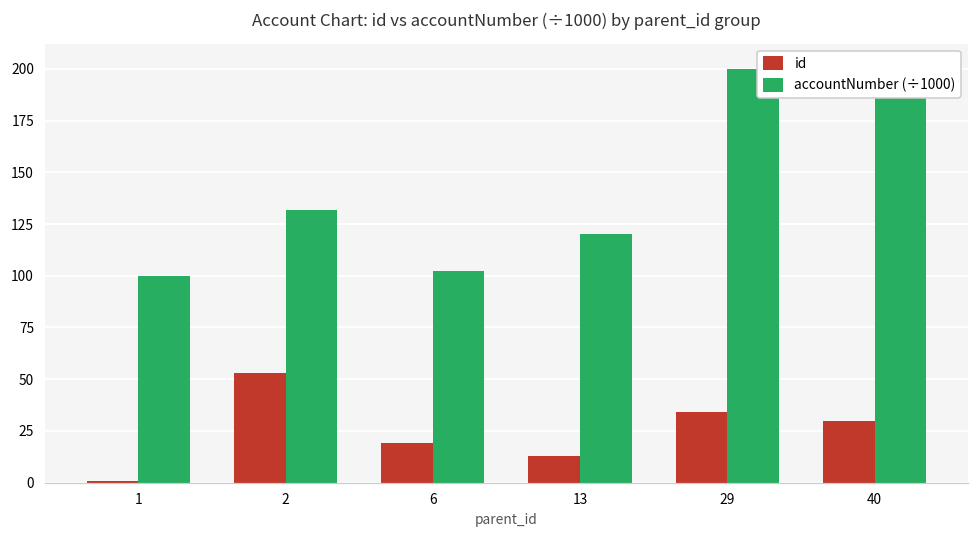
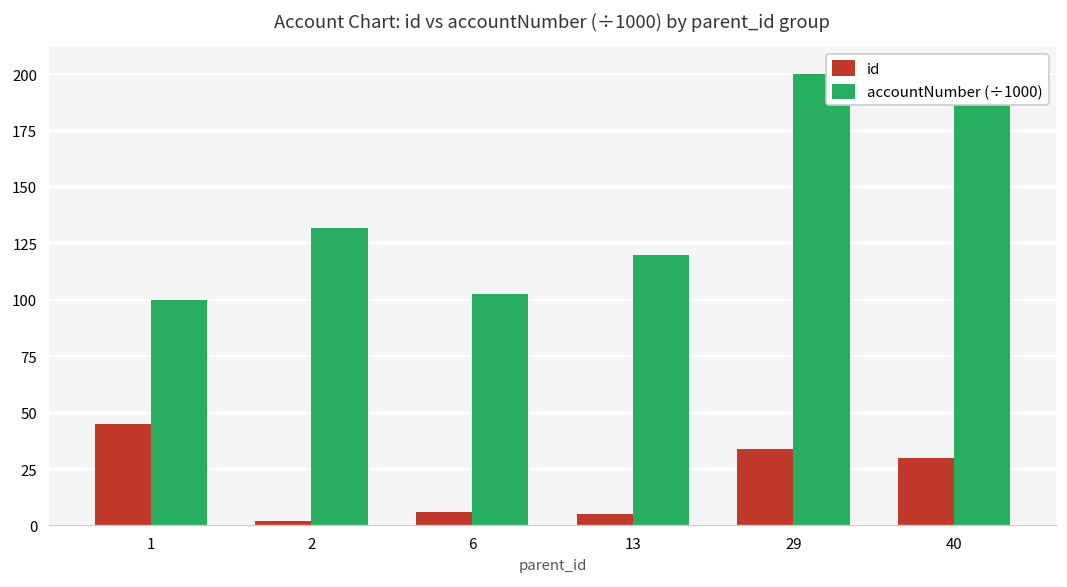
  {
    "id": {
-     "1": 1,
-     "2": 53,
-     "6": 19,
-     "13": 13,
+     "1": 45,
+     "2": 2,
+     "6": 6,
+     "13": 5,
      "29": 34,
      "40": 30
    },
    "accountNumber (÷1000)": {
      "1": 100,
      "2": 132,
      "6": 103,
      "13": 120,
      "29": 200
    }
  }
